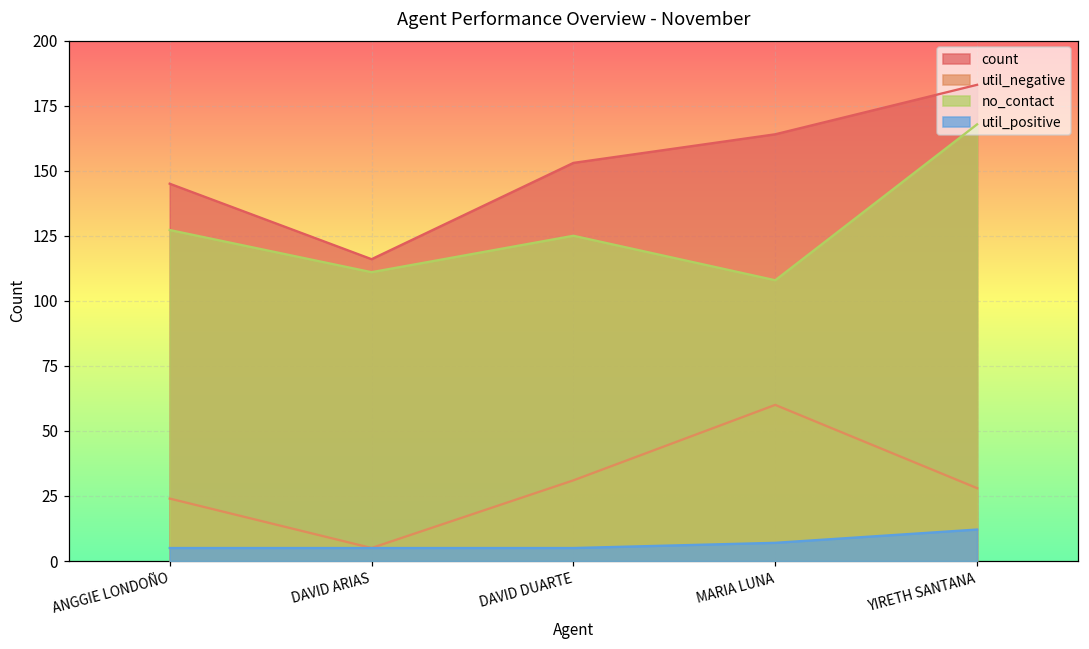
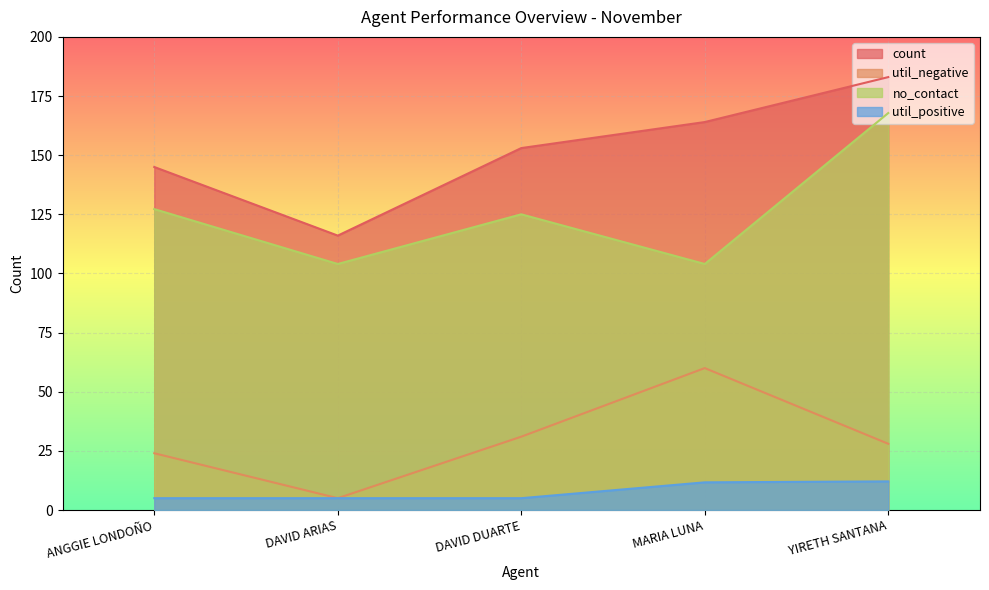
  {
    "no_contact": {
      "ANGGIE LONDOÑO": 127,
-     "DAVID ARIAS": 111,
+     "DAVID ARIAS": 104,
      "DAVID DUARTE": 125,
-     "MARIA LUNA": 108
+     "MARIA LUNA": 104
    },
    "util_positive": {
      "ANGGIE LONDOÑO": 5,
      "DAVID DUARTE": 5,
-     "MARIA LUNA": 7,
+     "MARIA LUNA": 12,
      "YIRETH SANTANA": 12
    }
  }
